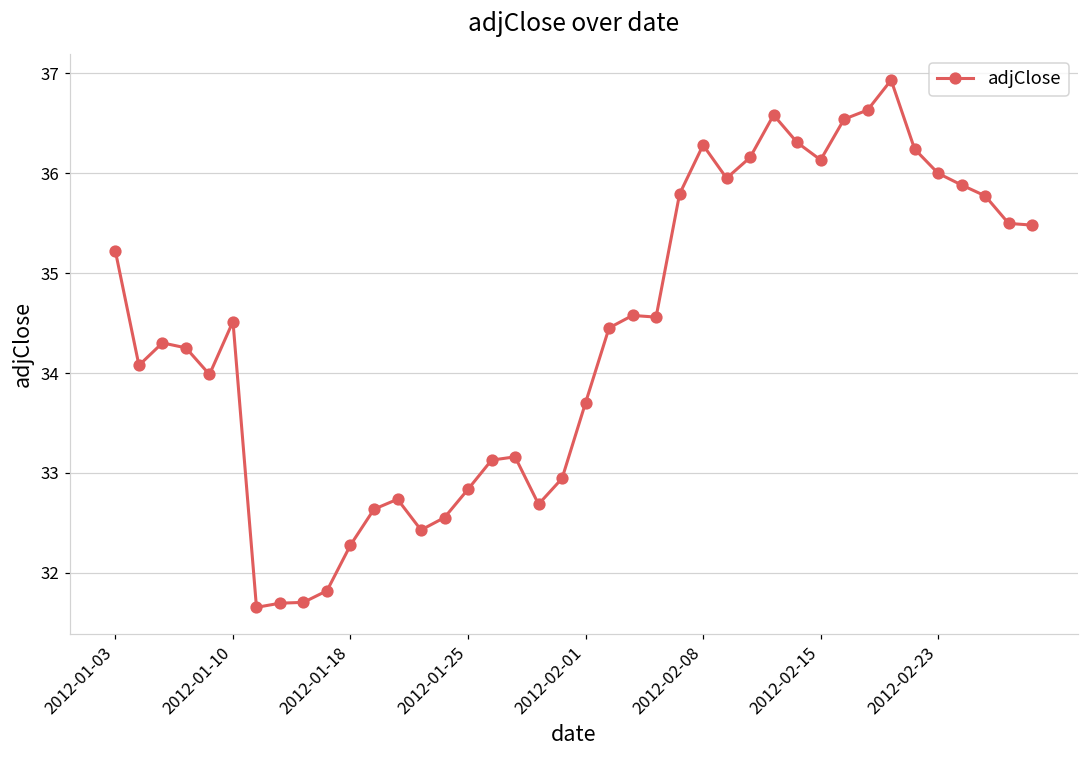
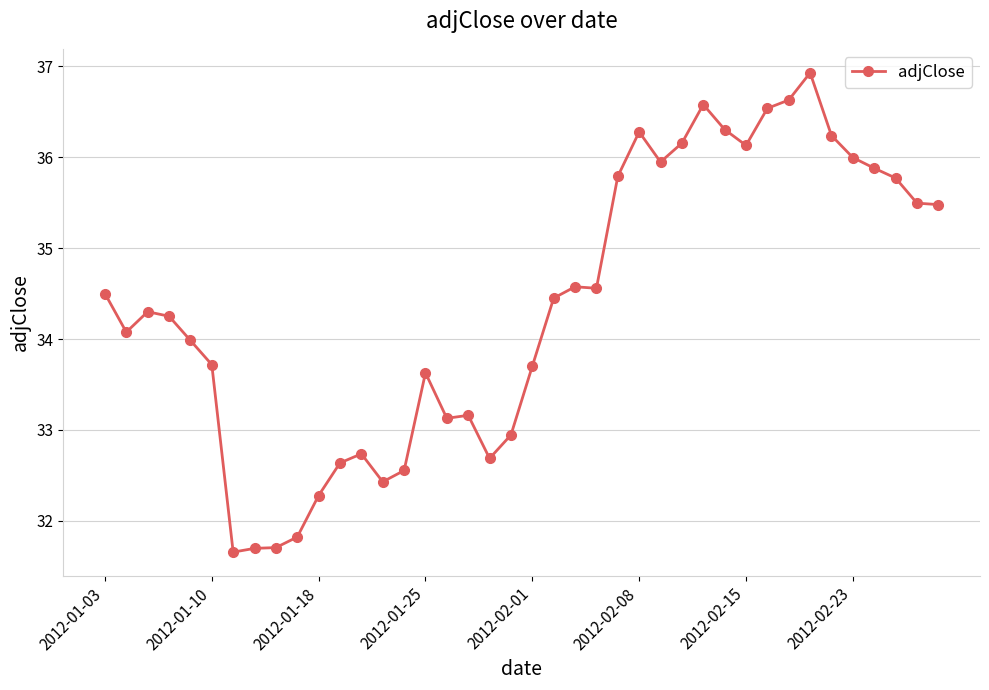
  {
-   "2012-01-03": 35.2,
-   "2012-01-10": 34.5,
+   "2012-01-03": 34.5,
+   "2012-01-10": 33.7,
    "2012-01-18": 32.3,
-   "2012-01-25": 32.8,
+   "2012-01-25": 33.6,
    "2012-02-01": 33.7,
    "2012-02-08": 36.3,
    "2012-02-15": 36.1,
    "2012-02-23": 36.0
  }
